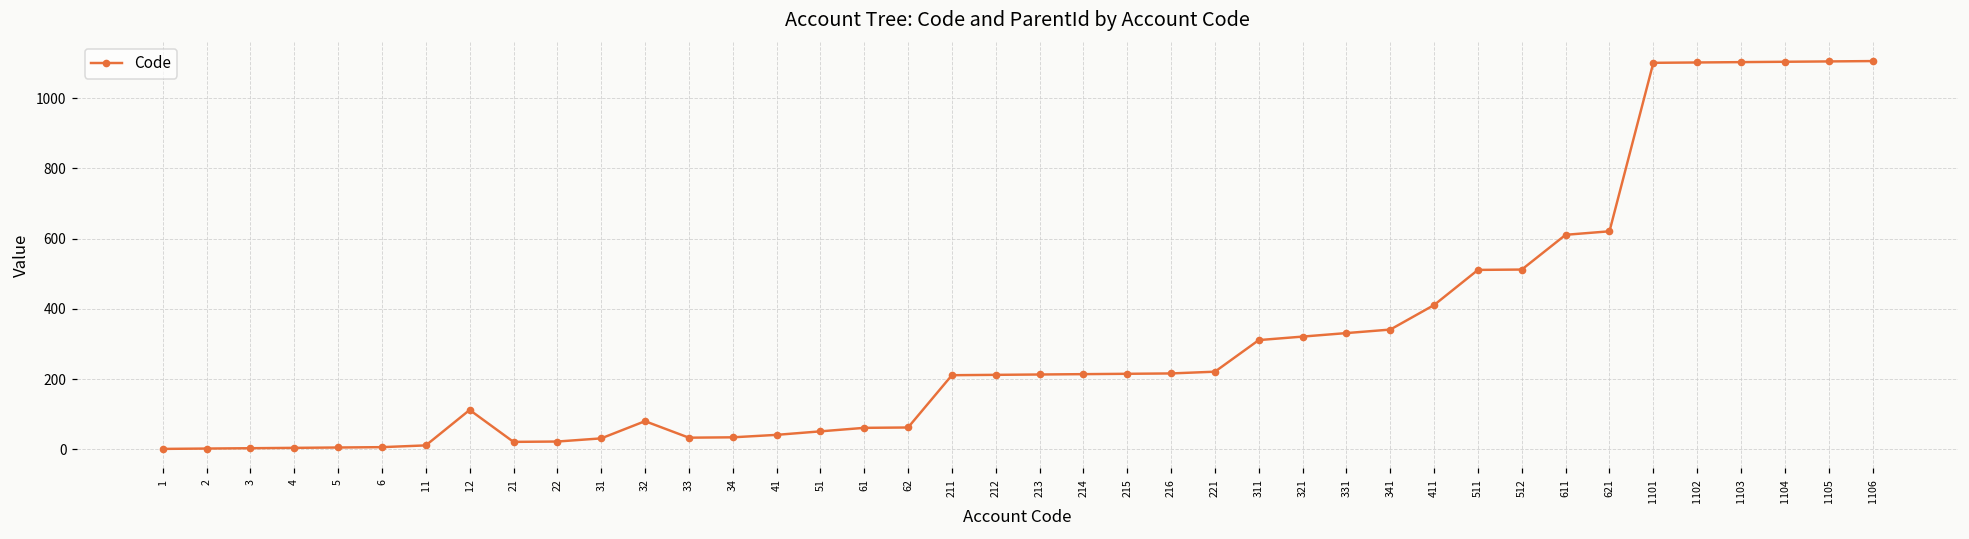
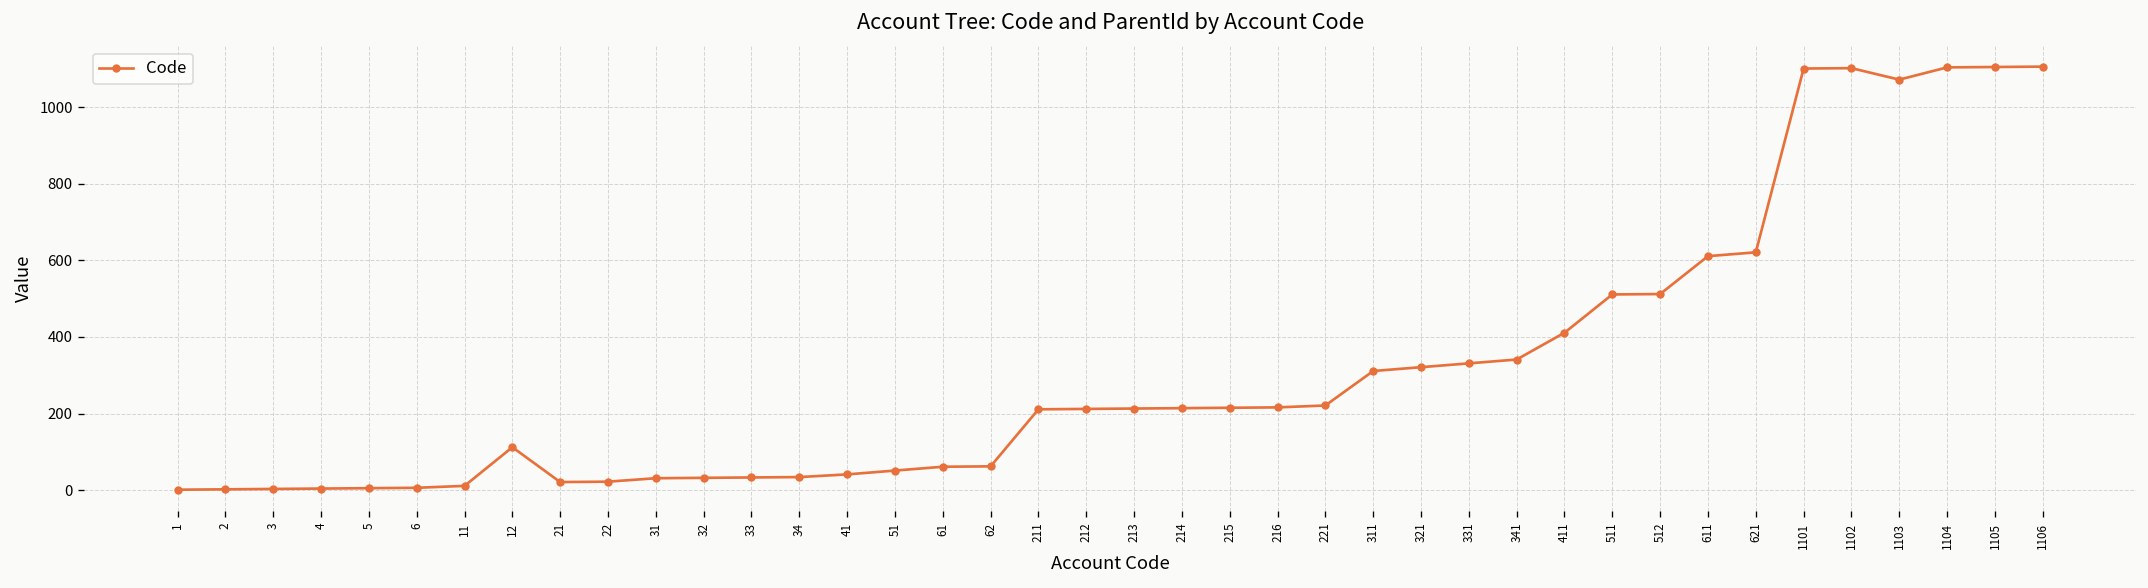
  {
    "1": 0,
    "2": 0,
    "3": 0,
    "4": 0,
    "5": 10,
    "6": 10,
    "11": 10,
    "12": 110,
    "21": 20,
    "22": 20,
    "31": 30,
-   "32": 80,
+   "32": 30,
    "33": 30,
    "34": 30,
    "41": 40,
    "51": 50,
    "61": 60,
    "62": 60,
    "211": 210,
    "212": 210,
    "213": 210,
    "214": 210,
    "215": 220,
    "216": 220,
    "221": 220,
    "311": 310,
    "321": 320,
    "331": 330,
    "341": 340,
    "411": 410,
    "511": 510,
    "512": 510,
    "611": 610,
    "621": 620,
    "1101": 1100,
    "1102": 1100,
-   "1103": 1100,
+   "1103": 1070,
    "1104": 1100,
    "1105": 1110,
    "1106": 1110
  }
